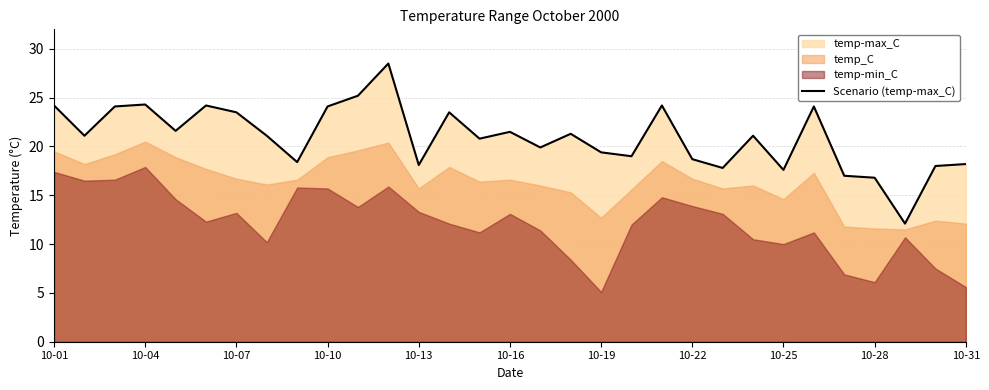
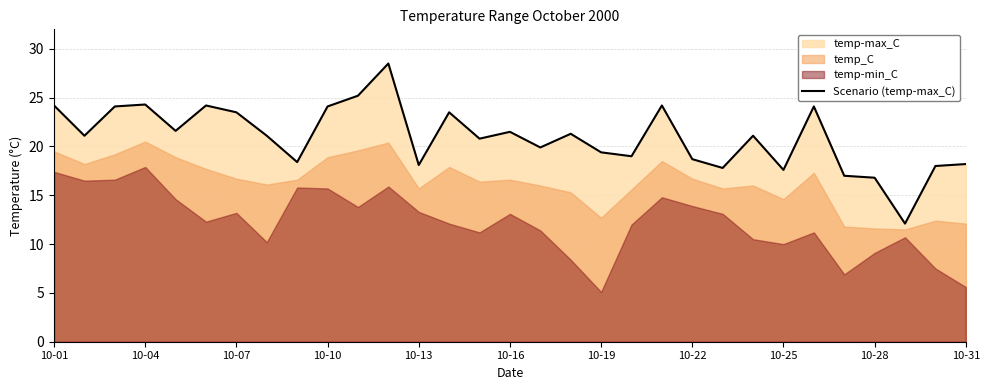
  {
    "temp-min_C": {
      "10-01": 17,
      "10-04": 18,
      "10-07": 13,
      "10-10": 16,
      "10-13": 13,
      "10-16": 13,
      "10-19": 5,
      "10-22": 14,
      "10-25": 10,
-     "10-28": 6,
+     "10-28": 9,
      "10-31": 6
    }
  }
